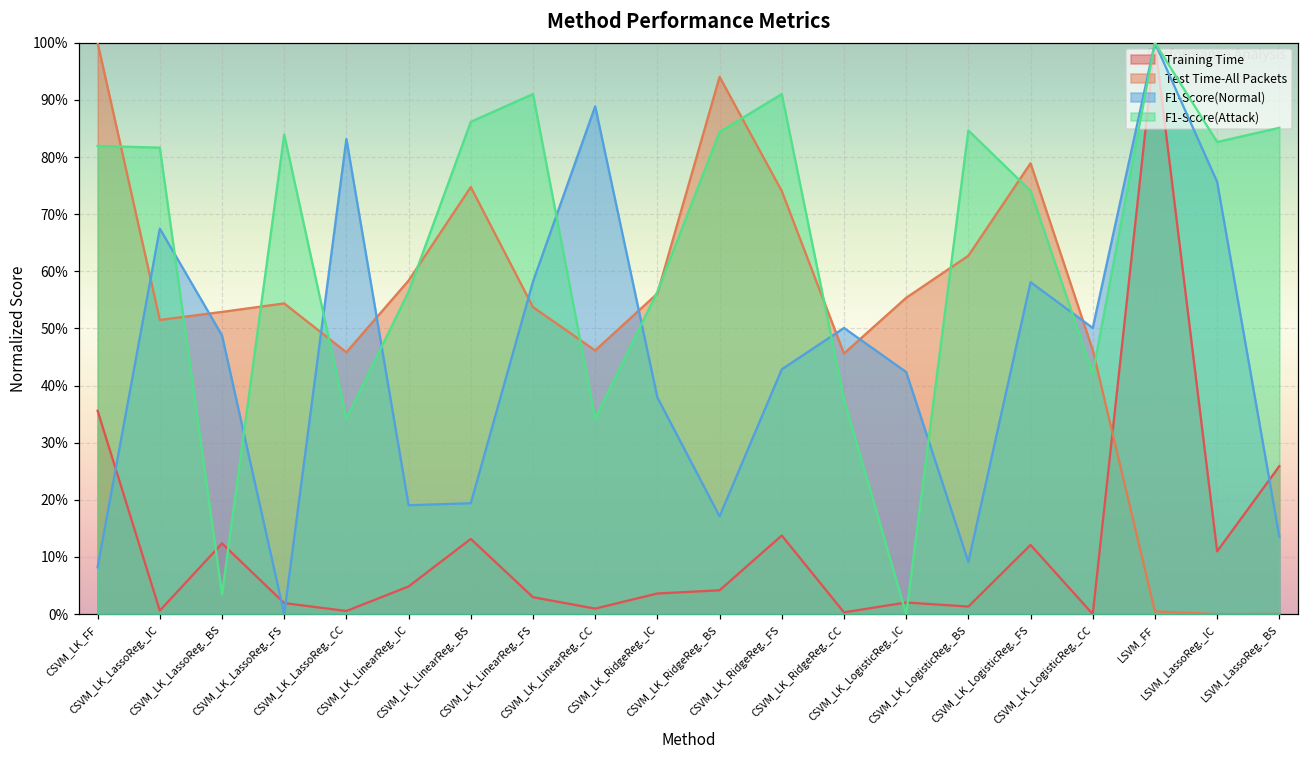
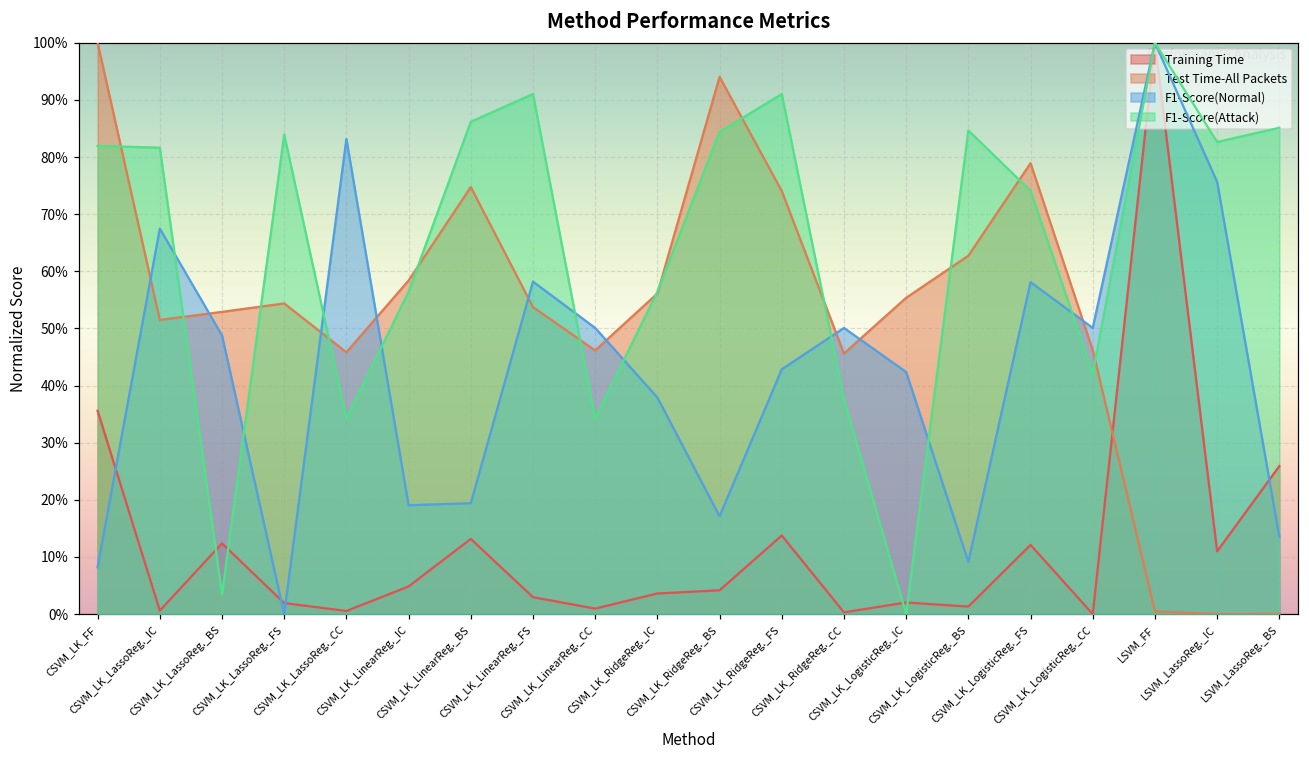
  {
    "F1-Score(Normal)": {
      "CSVM_LK_FF": "8%",
      "CSVM_LK_LassoReg._IC": "67%",
      "CSVM_LK_LassoReg._BS": "49%",
      "CSVM_LK_LassoReg._FS": "0%",
      "CSVM_LK_LassoReg._CC": "83%",
      "CSVM_LK_LinearReg._IC": "19%",
      "CSVM_LK_LinearReg._BS": "19%",
      "CSVM_LK_LinearReg._FS": "58%",
-     "CSVM_LK_LinearReg._CC": "89%",
+     "CSVM_LK_LinearReg._CC": "50%",
      "CSVM_LK_RidgeReg._IC": "38%",
      "CSVM_LK_RidgeReg._BS": "17%",
      "CSVM_LK_RidgeReg._FS": "43%",
      "CSVM_LK_RidgeReg._CC": "50%",
      "CSVM_LK_LogisticReg._IC": "42%",
      "CSVM_LK_LogisticReg._BS": "9%",
      "CSVM_LK_LogisticReg._FS": "58%",
      "CSVM_LK_LogisticReg._CC": "50%",
      "LSVM_LassoReg._IC": "76%",
      "LSVM_LassoReg._BS": "14%"
    },
    "F1-Score(Attack)": {
      "CSVM_LK_FF": "82%",
      "CSVM_LK_LassoReg._IC": "82%",
      "CSVM_LK_LassoReg._BS": "3%",
      "CSVM_LK_LassoReg._FS": "84%",
      "CSVM_LK_LassoReg._CC": "34%",
      "CSVM_LK_LinearReg._IC": "56%",
      "CSVM_LK_LinearReg._BS": "86%",
      "CSVM_LK_LinearReg._FS": "91%",
      "CSVM_LK_LinearReg._CC": "34%",
      "CSVM_LK_RidgeReg._BS": "84%",
      "CSVM_LK_RidgeReg._FS": "91%",
      "CSVM_LK_RidgeReg._CC": "38%",
      "CSVM_LK_LogisticReg._IC": "0%",
      "CSVM_LK_LogisticReg._BS": "85%",
      "CSVM_LK_LogisticReg._FS": "74%",
      "CSVM_LK_LogisticReg._CC": "42%",
      "LSVM_LassoReg._IC": "83%",
      "LSVM_LassoReg._BS": "85%"
    }
  }
